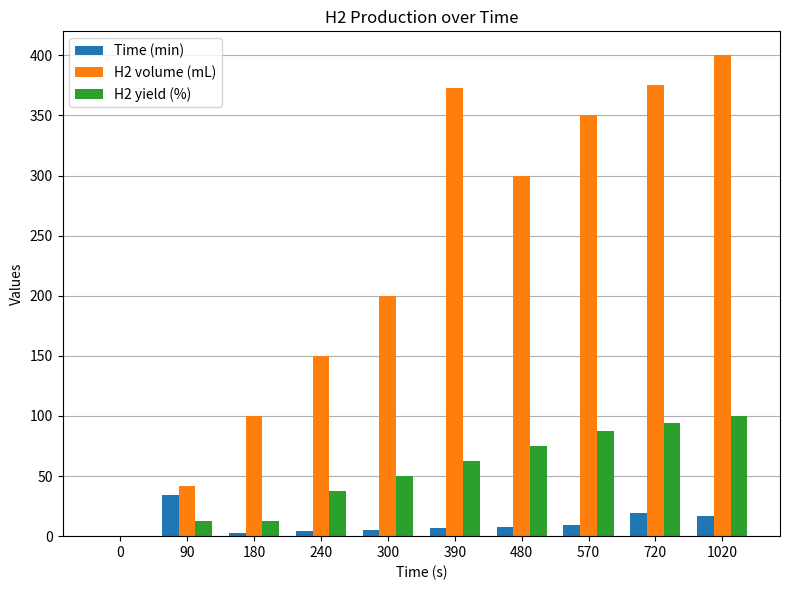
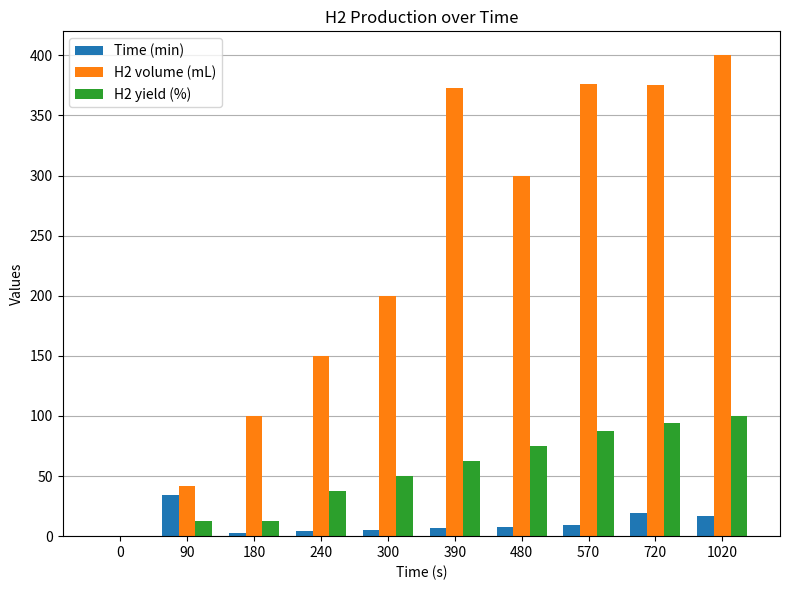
  {
    "Time (min)": {
      "0": 0,
      "90": 34,
      "180": 3,
      "240": 4,
      "300": 5,
      "390": 7,
      "480": 8,
      "570": 10,
      "720": 19,
      "1020": 17
    },
    "H2 volume (mL)": {
      "0": 0,
      "90": 42,
      "180": 100,
      "240": 150,
      "300": 200,
      "390": 373,
      "480": 300,
-     "570": 350,
+     "570": 376,
      "720": 375,
      "1020": 400
    },
    "H2 yield (%)": {
      "0": 0,
      "90": 13,
      "180": 13,
      "240": 38,
      "300": 50,
      "390": 63,
      "480": 75,
      "570": 88,
      "720": 94,
      "1020": 100
    }
  }
